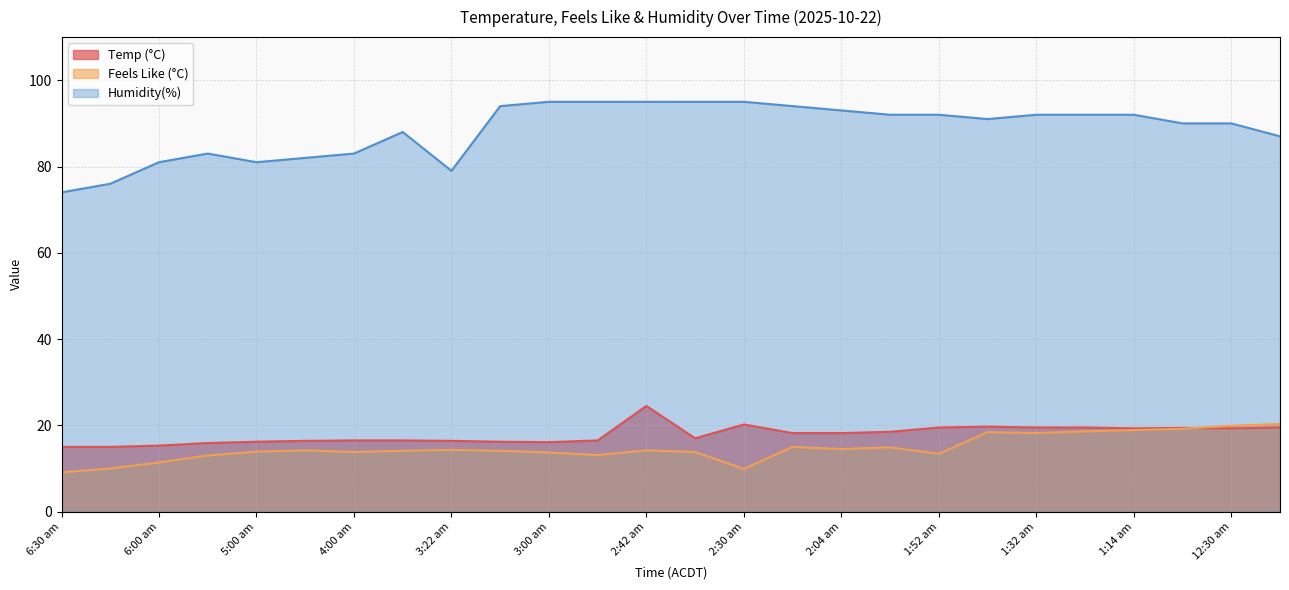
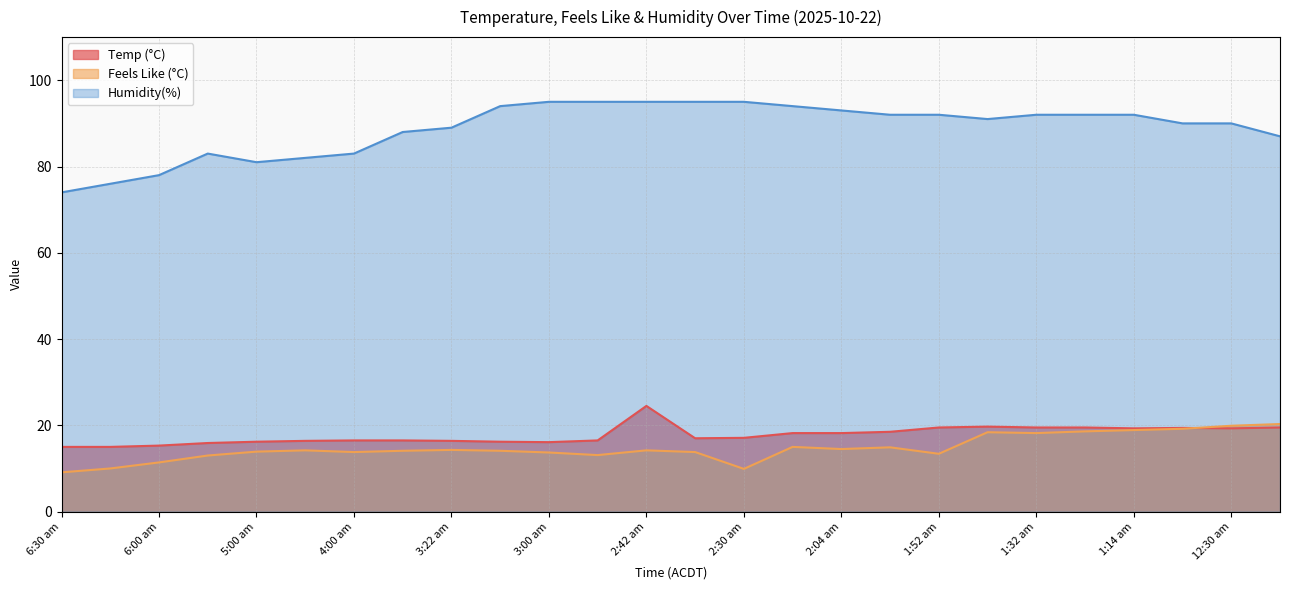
  {
    "Temp (°C)": {
      "6:30 am": 15,
      "6:00 am": 15,
      "5:00 am": 16,
      "4:00 am": 17,
      "3:22 am": 16,
      "3:00 am": 16,
      "2:42 am": 25,
-     "2:30 am": 20,
+     "2:30 am": 17,
      "2:04 am": 18,
      "1:52 am": 20,
      "1:32 am": 20
    },
    "Feels Like (°C)": {
      "6:30 am": 9,
      "6:00 am": 11,
      "5:00 am": 14,
      "4:00 am": 14,
      "3:22 am": 14,
      "3:00 am": 14,
      "2:42 am": 14,
      "2:30 am": 10,
      "2:04 am": 15,
      "1:52 am": 13,
      "1:32 am": 18
    },
    "Humidity(%)": {
      "6:30 am": 74,
-     "6:00 am": 81,
+     "6:00 am": 78,
      "5:00 am": 81,
      "4:00 am": 83,
-     "3:22 am": 79,
+     "3:22 am": 89,
      "3:00 am": 95,
      "2:42 am": 95,
      "2:30 am": 95,
      "2:04 am": 93,
      "1:52 am": 92,
      "1:32 am": 92,
      "1:14 am": 92,
      "12:30 am": 90
    }
  }
